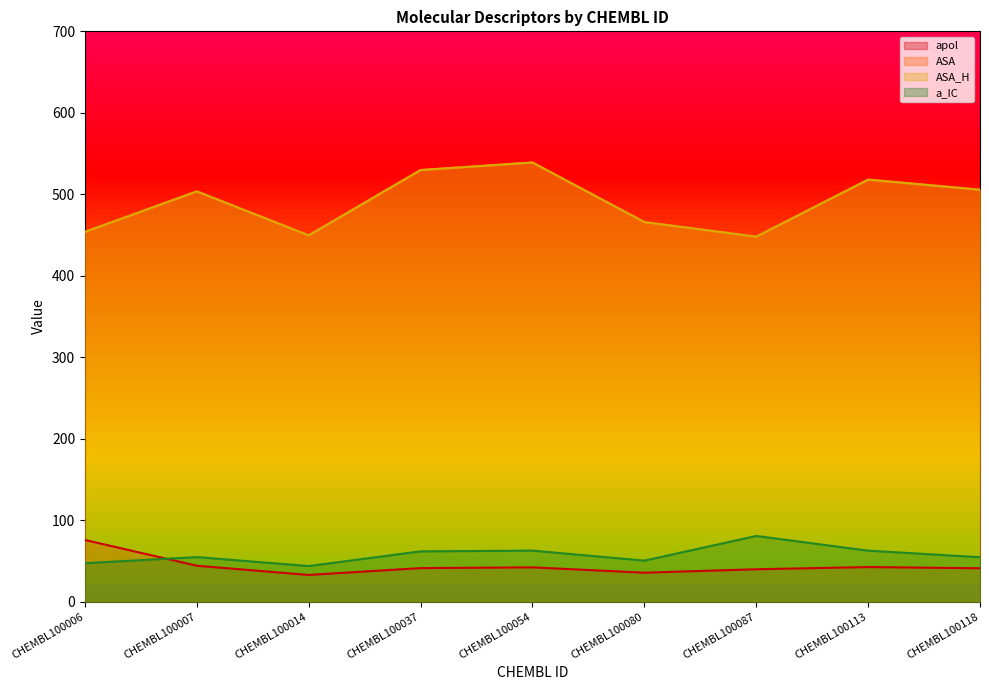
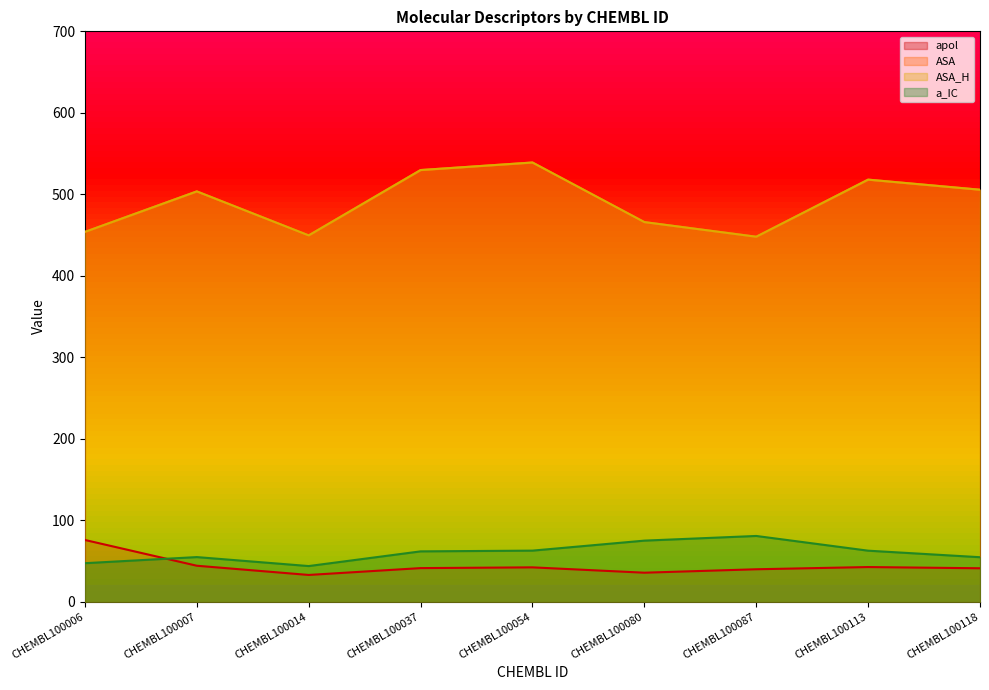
  {
    "apol": {
      "CHEMBL100006": 80,
      "CHEMBL100007": 40,
      "CHEMBL100014": 30,
      "CHEMBL100037": 40,
      "CHEMBL100054": 40,
      "CHEMBL100080": 40,
      "CHEMBL100087": 40,
      "CHEMBL100113": 40,
      "CHEMBL100118": 40
    },
    "ASA_H": {
      "CHEMBL100006": 450,
      "CHEMBL100007": 500,
      "CHEMBL100014": 450,
      "CHEMBL100037": 530,
      "CHEMBL100054": 540,
      "CHEMBL100080": 470,
      "CHEMBL100087": 450,
      "CHEMBL100113": 520,
      "CHEMBL100118": 510
    },
    "a_IC": {
      "CHEMBL100006": 50,
      "CHEMBL100007": 50,
      "CHEMBL100014": 40,
      "CHEMBL100037": 60,
      "CHEMBL100054": 60,
-     "CHEMBL100080": 50,
+     "CHEMBL100080": 70,
      "CHEMBL100087": 80,
      "CHEMBL100113": 60,
      "CHEMBL100118": 50
    }
  }
